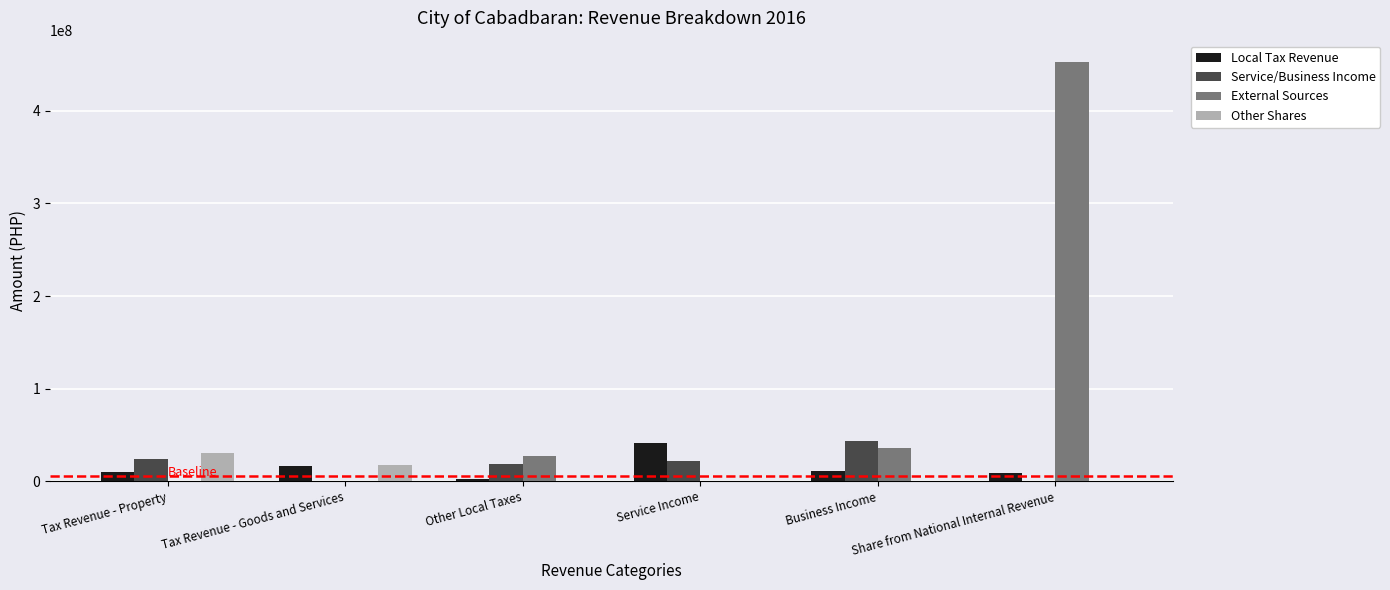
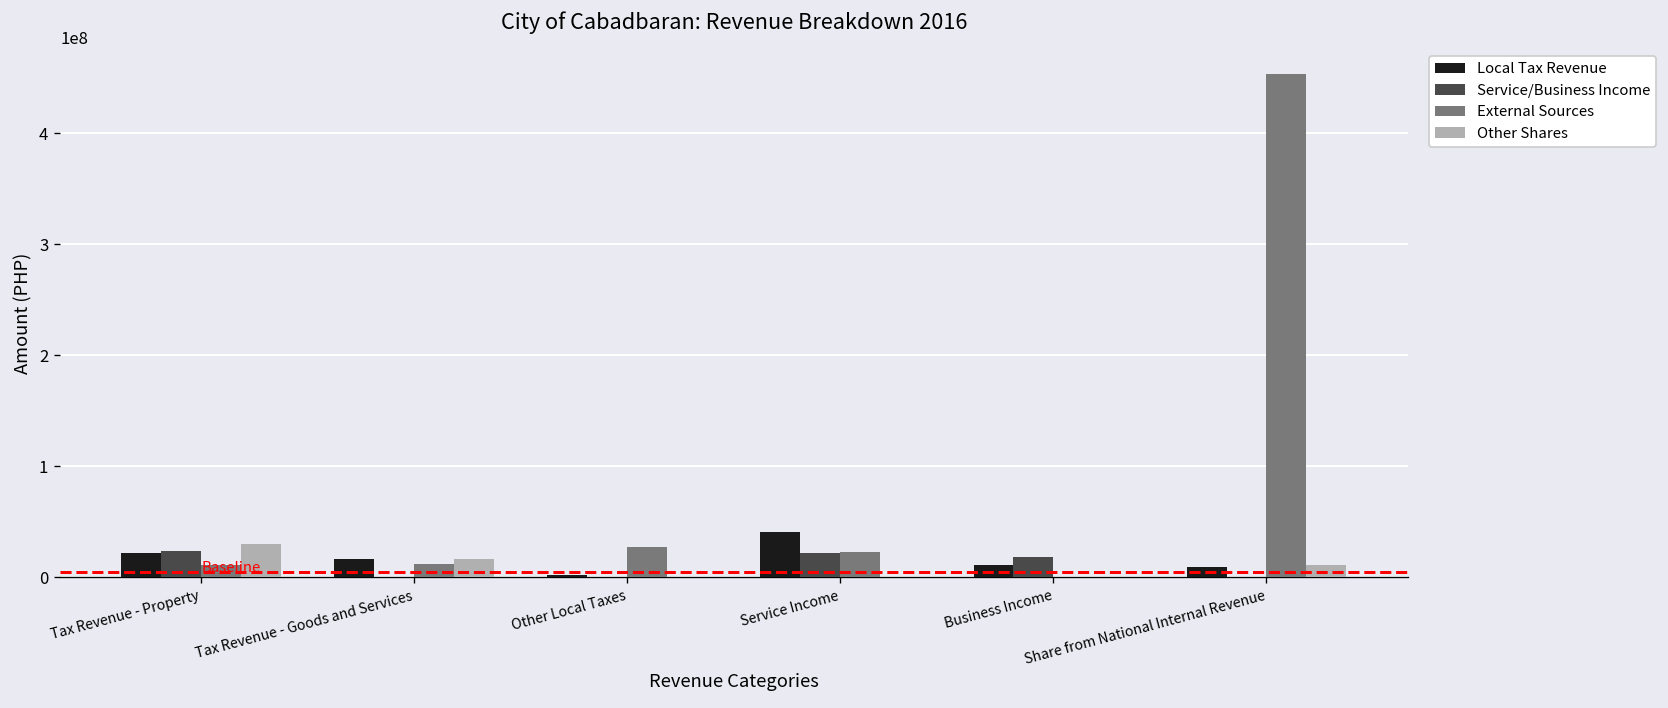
  {
    "Local Tax Revenue": {
-     "Tax Revenue - Property": 10000000,
+     "Tax Revenue - Property": 20000000,
      "Tax Revenue - Goods and Services": 20000000,
      "Service Income": 40000000,
      "Business Income": 10000000,
      "Share from National Internal Revenue": 10000000
    },
    "Service/Business Income": {
      "Tax Revenue - Property": 20000000,
      "Tax Revenue - Goods and Services": 0,
-     "Other Local Taxes": 20000000,
+     "Other Local Taxes": 0,
      "Service Income": 20000000,
-     "Business Income": 40000000,
+     "Business Income": 20000000,
      "Share from National Internal Revenue": 0
    },
    "External Sources": {
-     "Tax Revenue - Property": 0,
-     "Tax Revenue - Goods and Services": 0,
+     "Tax Revenue - Property": 10000000,
+     "Tax Revenue - Goods and Services": 10000000,
      "Other Local Taxes": 30000000,
-     "Service Income": 0,
-     "Business Income": 40000000,
+     "Service Income": 20000000,
+     "Business Income": 0,
      "Share from National Internal Revenue": 450000000
    },
    "Other Shares": {
      "Tax Revenue - Property": 30000000,
      "Tax Revenue - Goods and Services": 20000000,
      "Other Local Taxes": 0,
      "Service Income": 0,
      "Business Income": 0,
-     "Share from National Internal Revenue": 0
+     "Share from National Internal Revenue": 10000000
    }
  }
